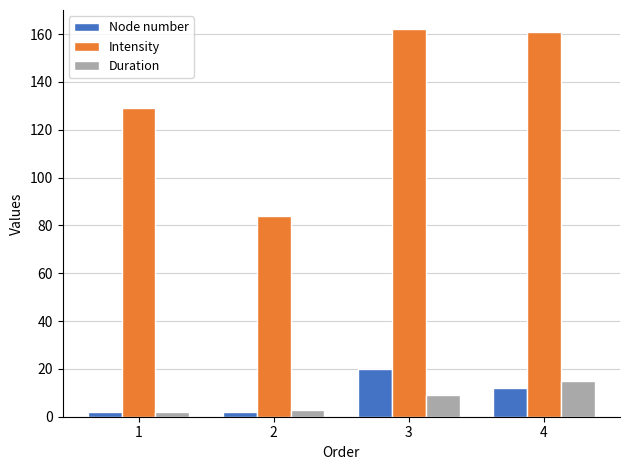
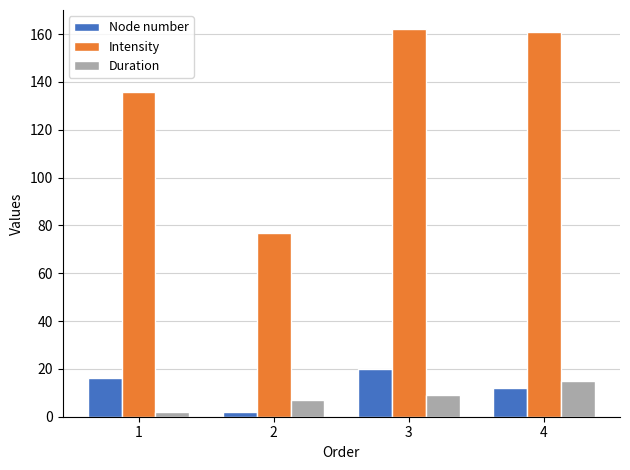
  {
    "Node number": {
-     "1": 2,
+     "1": 16,
      "2": 2,
      "3": 20,
      "4": 12
    },
    "Intensity": {
-     "1": 129,
-     "2": 84,
+     "1": 136,
+     "2": 77,
      "3": 162,
      "4": 161
    },
    "Duration": {
      "1": 2,
-     "2": 3,
+     "2": 7,
      "3": 9,
      "4": 15
    }
  }
